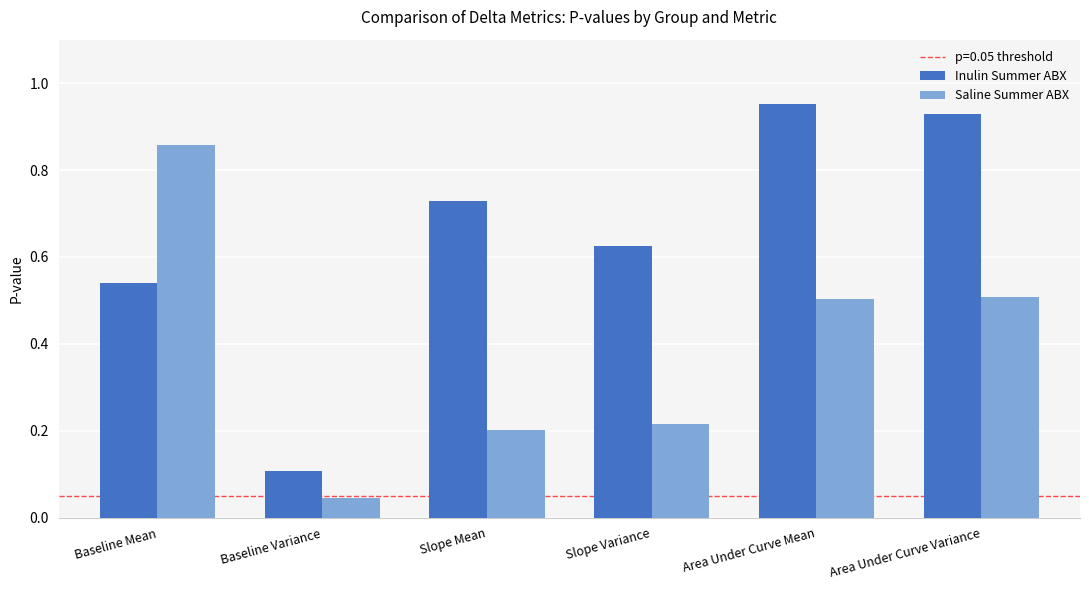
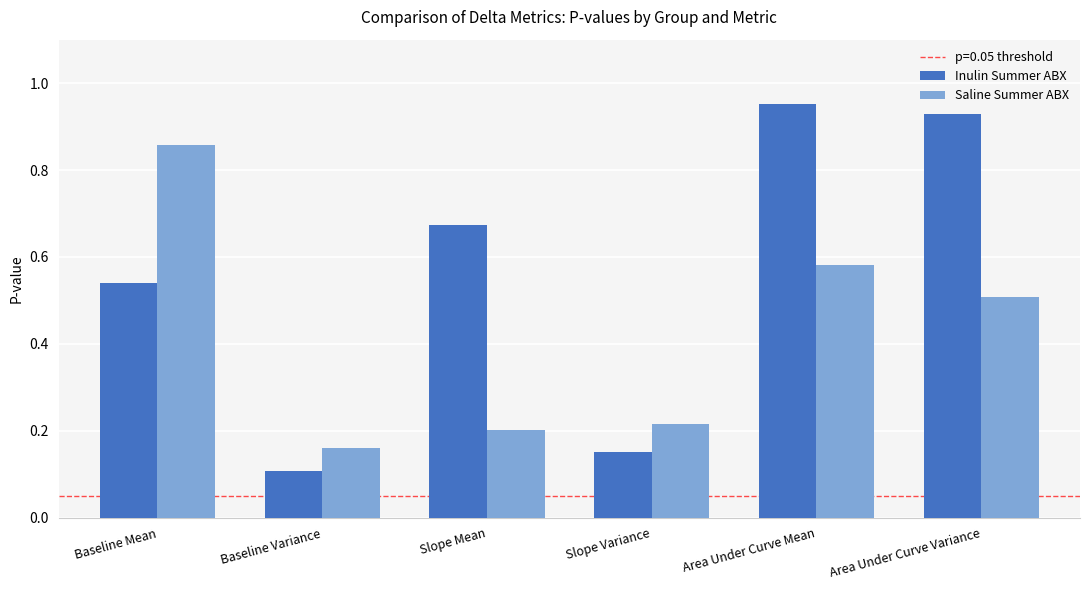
  {
    "Inulin Summer ABX": {
      "Baseline Mean": 0.54,
      "Baseline Variance": 0.11,
-     "Slope Mean": 0.73,
-     "Slope Variance": 0.63,
+     "Slope Mean": 0.67,
+     "Slope Variance": 0.15,
      "Area Under Curve Mean": 0.95,
      "Area Under Curve Variance": 0.93
    },
    "Saline Summer ABX": {
      "Baseline Mean": 0.86,
-     "Baseline Variance": 0.05,
+     "Baseline Variance": 0.16,
      "Slope Mean": 0.20,
      "Slope Variance": 0.22,
-     "Area Under Curve Mean": 0.50,
+     "Area Under Curve Mean": 0.58,
      "Area Under Curve Variance": 0.51
    }
  }
